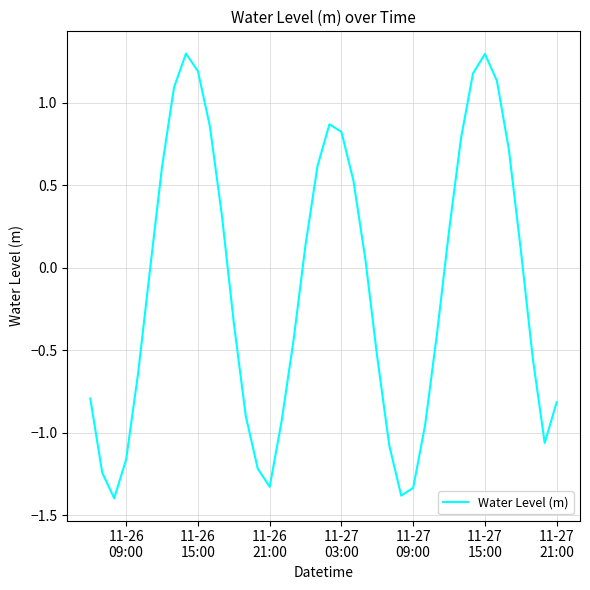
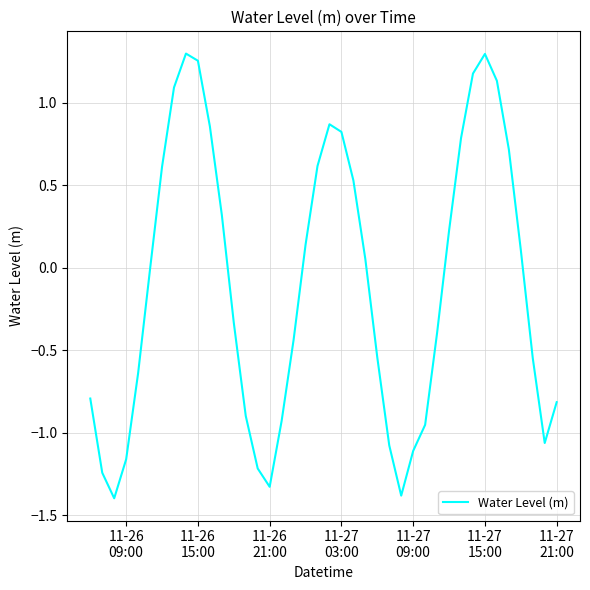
  {
    "11-26 09:00": -1.16,
-   "11-26 15:00": 1.19,
+   "11-26 15:00": 1.25,
    "11-26 21:00": -1.33,
    "11-27 03:00": 0.82,
-   "11-27 09:00": -1.33,
+   "11-27 09:00": -1.11,
    "11-27 15:00": 1.30,
    "11-27 21:00": -0.81
  }
